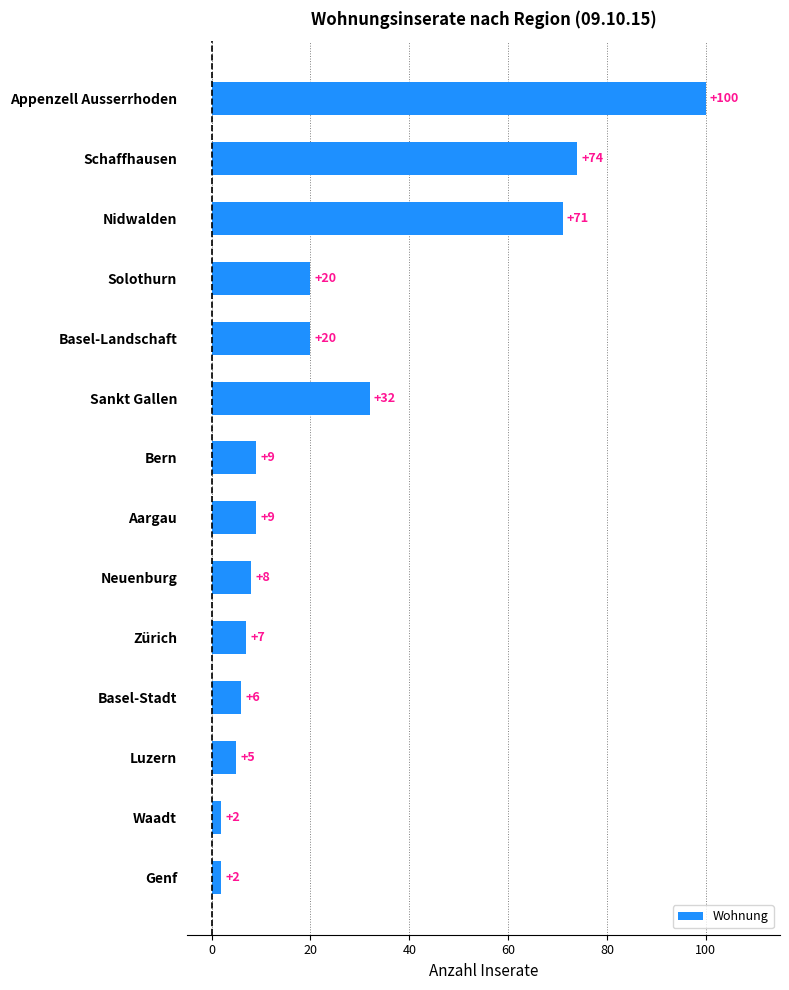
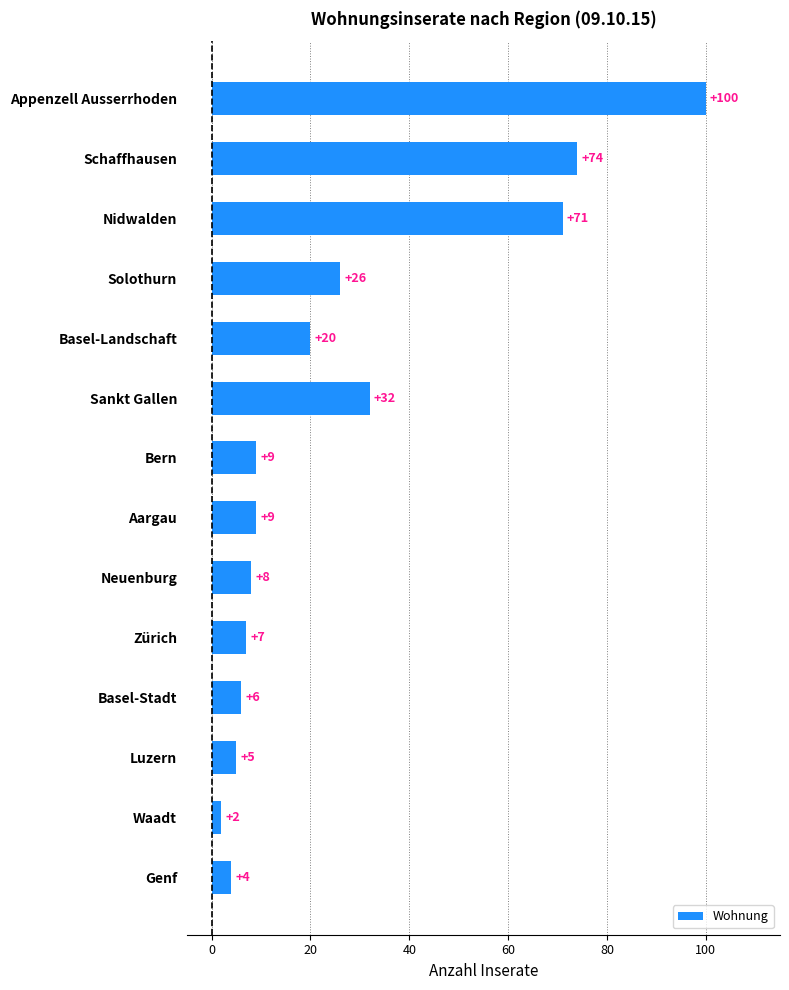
  {
    "Appenzell Ausserrhoden": "+100",
    "Schaffhausen": "+74",
    "Nidwalden": "+71",
-   "Solothurn": "+20",
+   "Solothurn": "+26",
    "Basel-Landschaft": "+20",
    "Sankt Gallen": "+32",
    "Bern": "+9",
    "Aargau": "+9",
    "Neuenburg": "+8",
    "Zürich": "+7",
    "Basel-Stadt": "+6",
    "Luzern": "+5",
    "Waadt": "+2",
-   "Genf": "+2"
+   "Genf": "+4"
  }
